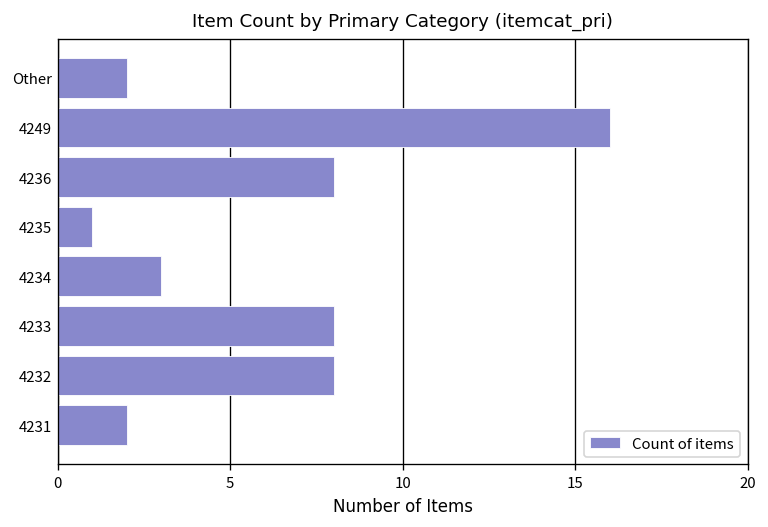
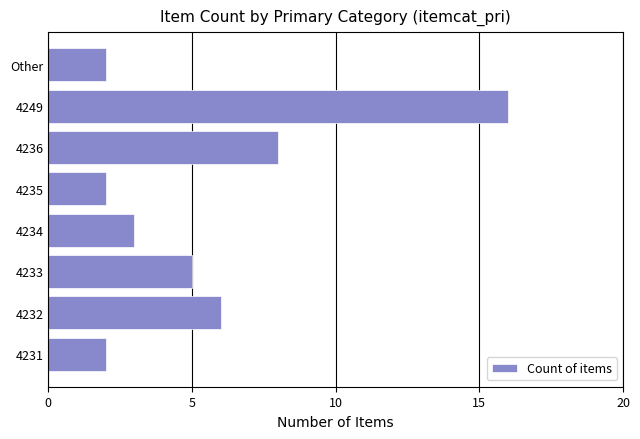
  {
    "Other": 2,
    "4249": 16,
    "4236": 8,
-   "4235": 1,
+   "4235": 2,
    "4234": 3,
-   "4233": 8,
-   "4232": 8,
+   "4233": 5,
+   "4232": 6,
    "4231": 2
  }
